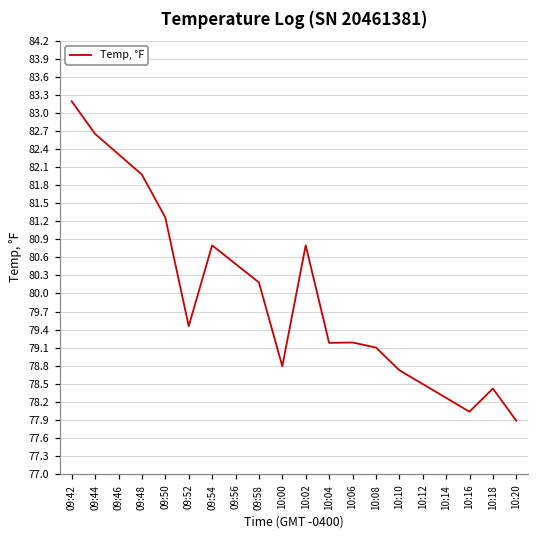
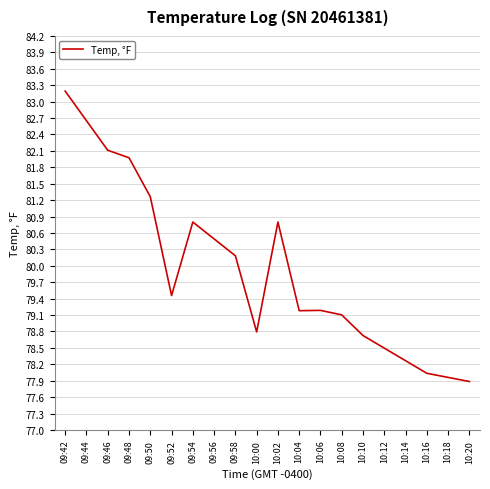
  {
    "09:42": 83.2,
    "09:44": 82.7,
-   "09:46": 82.3,
+   "09:46": 82.1,
    "09:48": 82.0,
    "09:50": 81.3,
    "09:52": 79.5,
    "09:54": 80.8,
    "09:56": 80.5,
    "09:58": 80.2,
    "10:00": 78.8,
    "10:02": 80.8,
    "10:04": 79.2,
    "10:06": 79.2,
    "10:08": 79.1,
    "10:10": 78.7,
    "10:12": 78.5,
    "10:14": 78.3,
    "10:16": 78.0,
-   "10:18": 78.4,
+   "10:18": 78.0,
    "10:20": 77.9
  }
